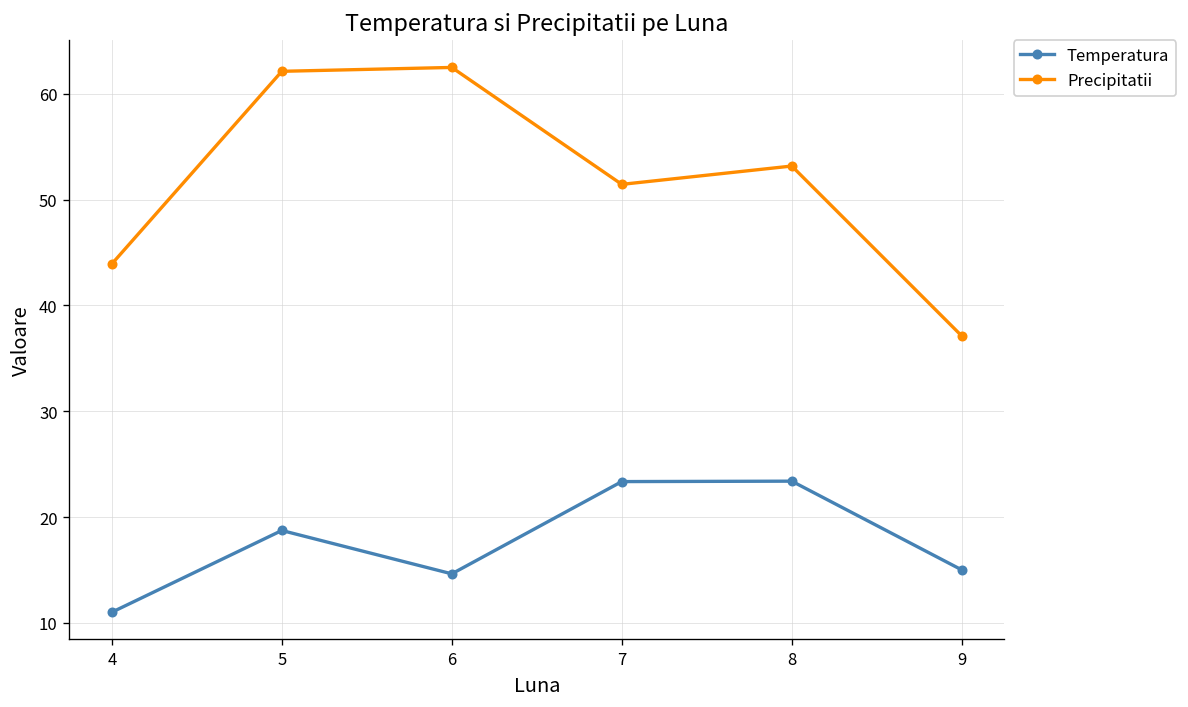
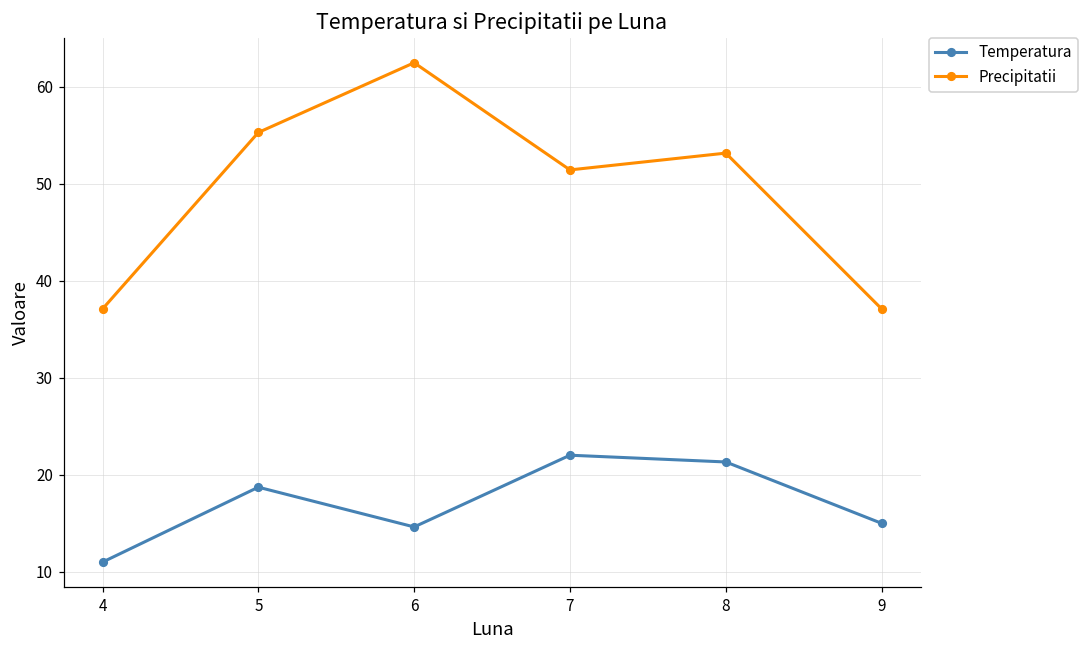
  {
    "Temperatura": {
      "4": 11,
      "5": 19,
      "6": 15,
-     "7": 23,
-     "8": 23,
+     "7": 22,
+     "8": 21,
      "9": 15
    },
    "Precipitatii": {
-     "4": 44,
-     "5": 62,
+     "4": 37,
+     "5": 55,
      "6": 62,
      "7": 51,
      "8": 53,
      "9": 37
    }
  }
